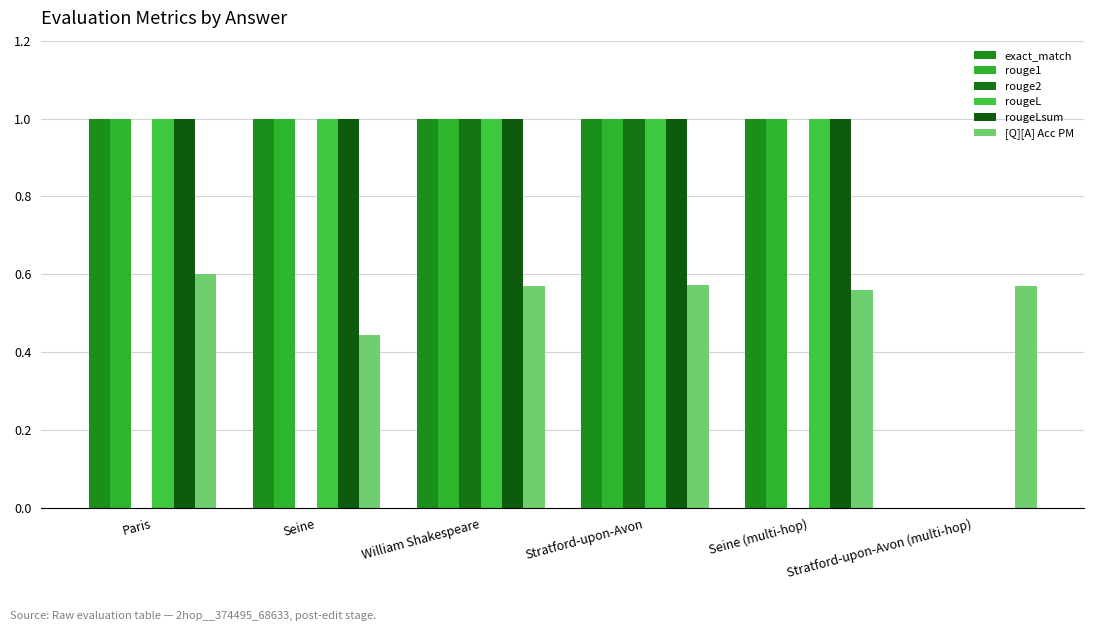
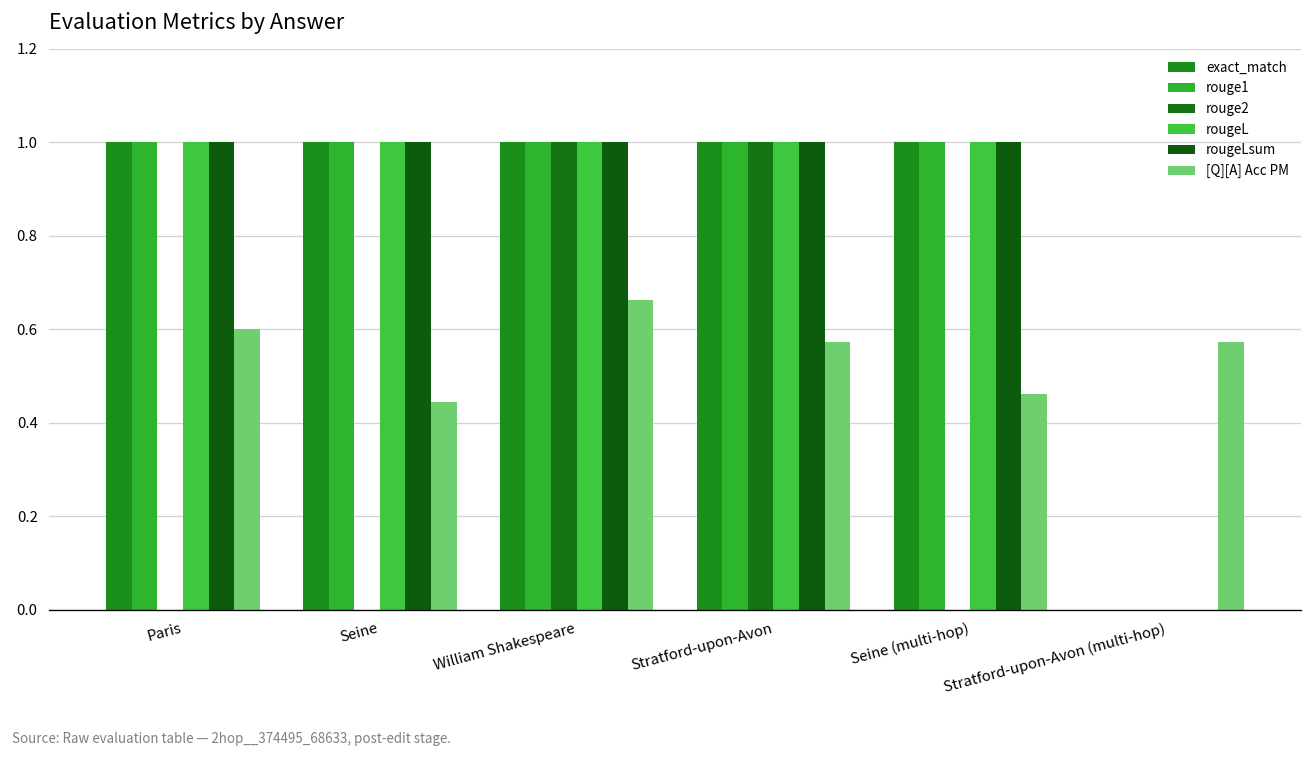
  {
    "[Q][A] Acc PM": {
      "Paris": 0.60,
      "Seine": 0.44,
-     "William Shakespeare": 0.57,
+     "William Shakespeare": 0.66,
      "Stratford-upon-Avon": 0.57,
-     "Seine (multi-hop)": 0.56,
+     "Seine (multi-hop)": 0.46,
      "Stratford-upon-Avon (multi-hop)": 0.57
    }
  }
